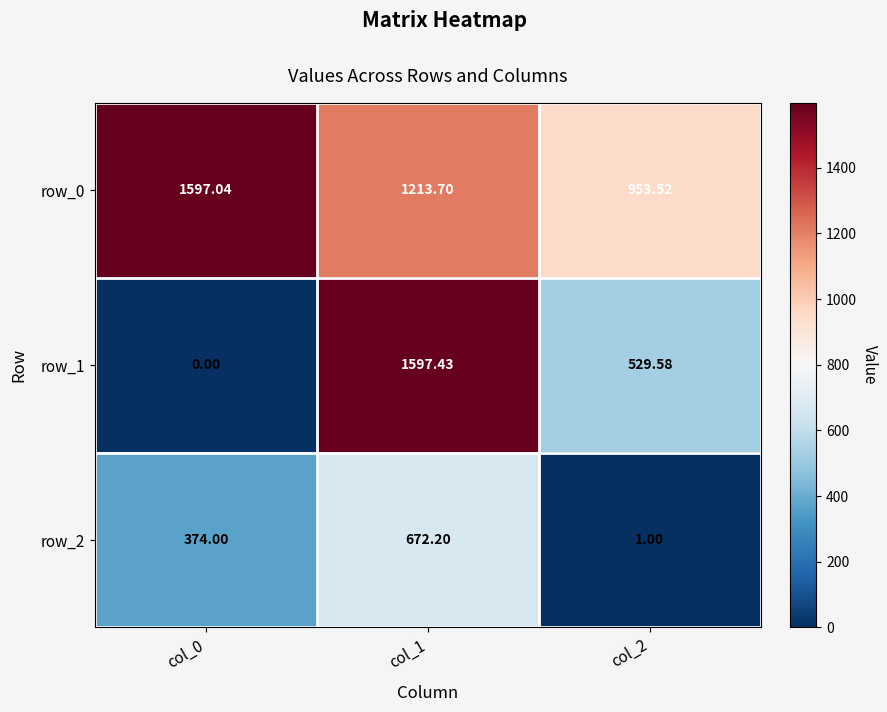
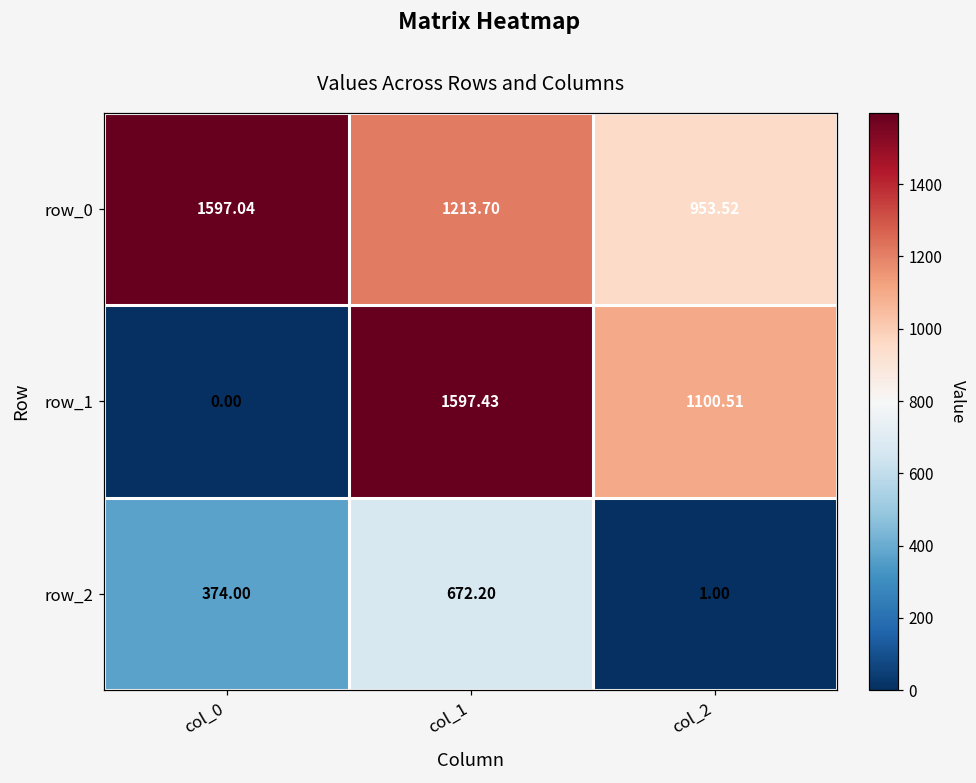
  {
    "row_0": {
      "col_0": 1597.04,
      "col_1": 1213.70,
      "col_2": 953.52
    },
    "row_1": {
      "col_0": 0.00,
      "col_1": 1597.43,
-     "col_2": 529.58
+     "col_2": 1100.51
    },
    "row_2": {
      "col_0": 374.00,
      "col_1": 672.20,
      "col_2": 1.00
    }
  }
